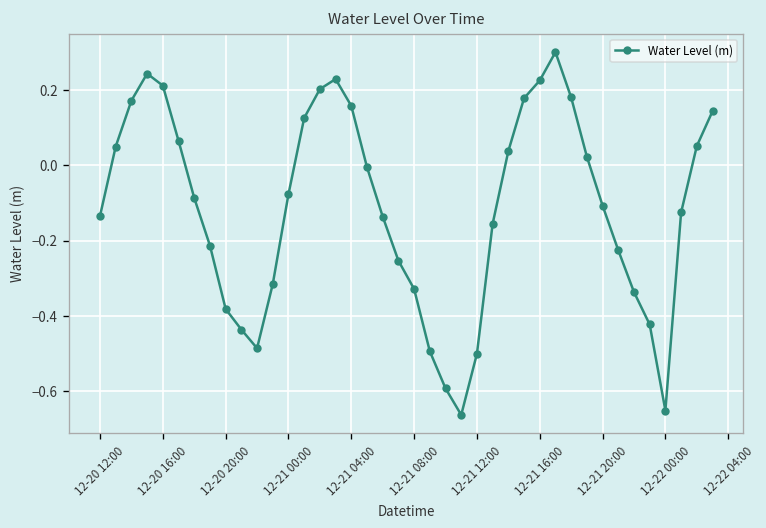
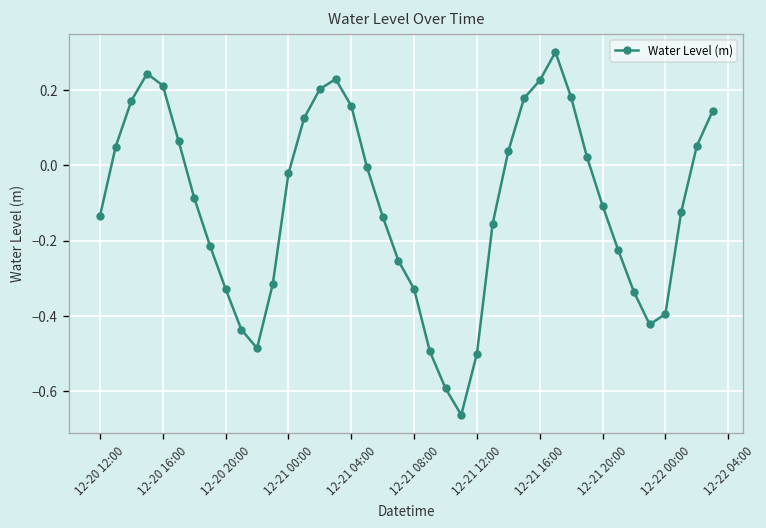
  {
    "12-20 12:00": -0.13,
    "12-20 16:00": 0.21,
-   "12-20 20:00": -0.38,
-   "12-21 00:00": -0.08,
+   "12-20 20:00": -0.33,
+   "12-21 00:00": -0.02,
    "12-21 04:00": 0.16,
    "12-21 08:00": -0.33,
    "12-21 12:00": -0.50,
    "12-21 16:00": 0.23,
    "12-21 20:00": -0.11,
-   "12-22 00:00": -0.65
+   "12-22 00:00": -0.39
  }
